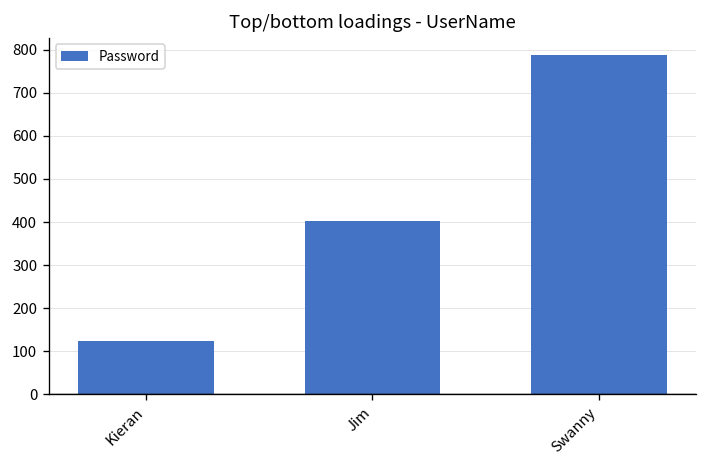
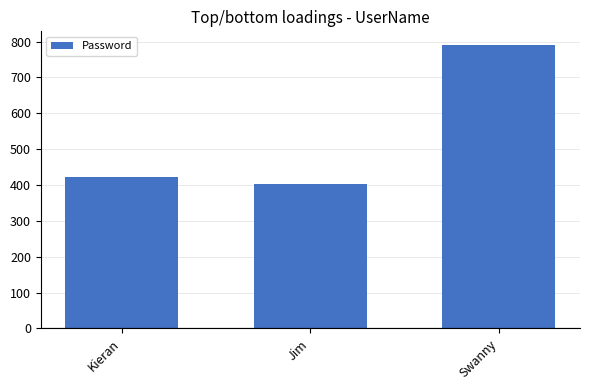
  {
-   "Kieran": 120,
+   "Kieran": 420,
    "Jim": 400,
    "Swanny": 790
  }
